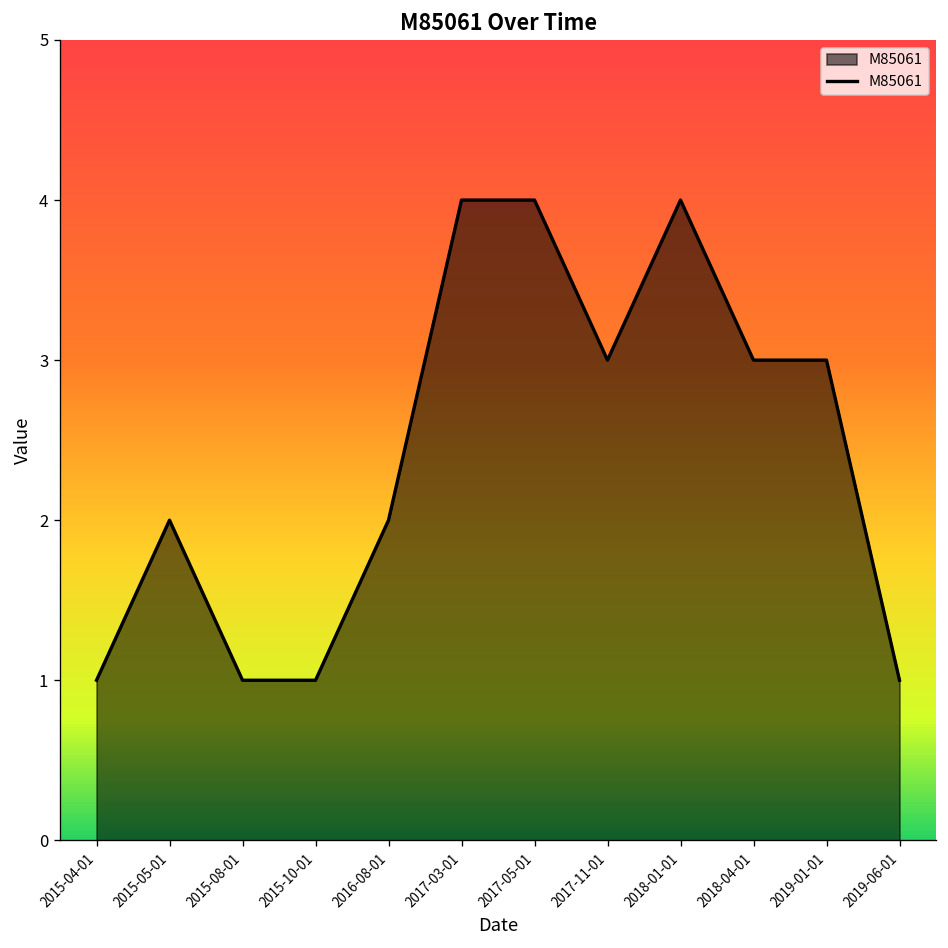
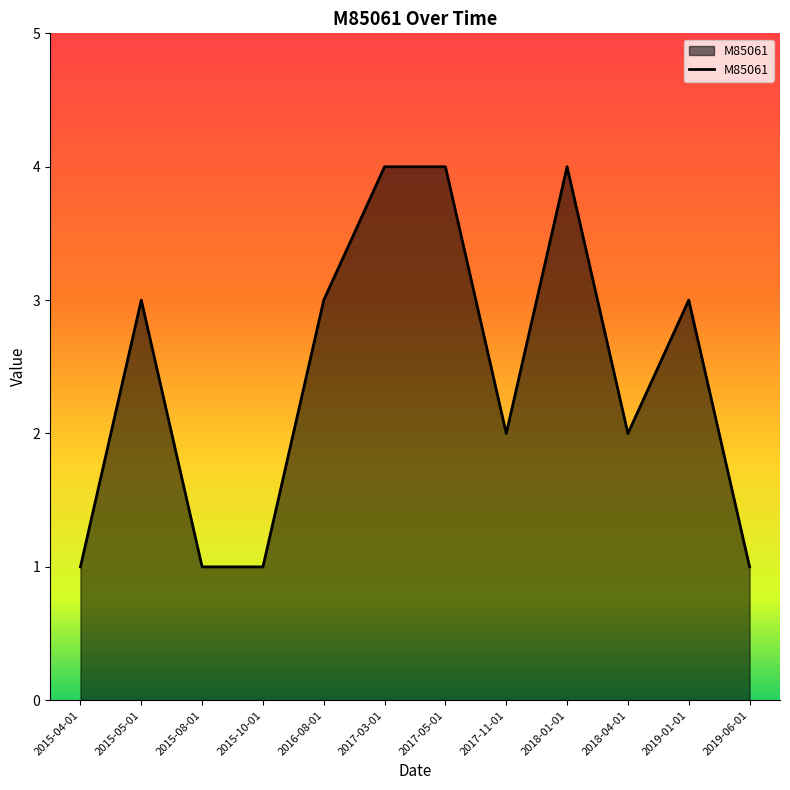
  {
    "2015-04-01": 1,
-   "2015-05-01": 2,
+   "2015-05-01": 3,
    "2015-08-01": 1,
    "2015-10-01": 1,
-   "2016-08-01": 2,
+   "2016-08-01": 3,
    "2017-03-01": 4,
    "2017-05-01": 4,
-   "2017-11-01": 3,
+   "2017-11-01": 2,
    "2018-01-01": 4,
-   "2018-04-01": 3,
+   "2018-04-01": 2,
    "2019-01-01": 3,
    "2019-06-01": 1
  }
